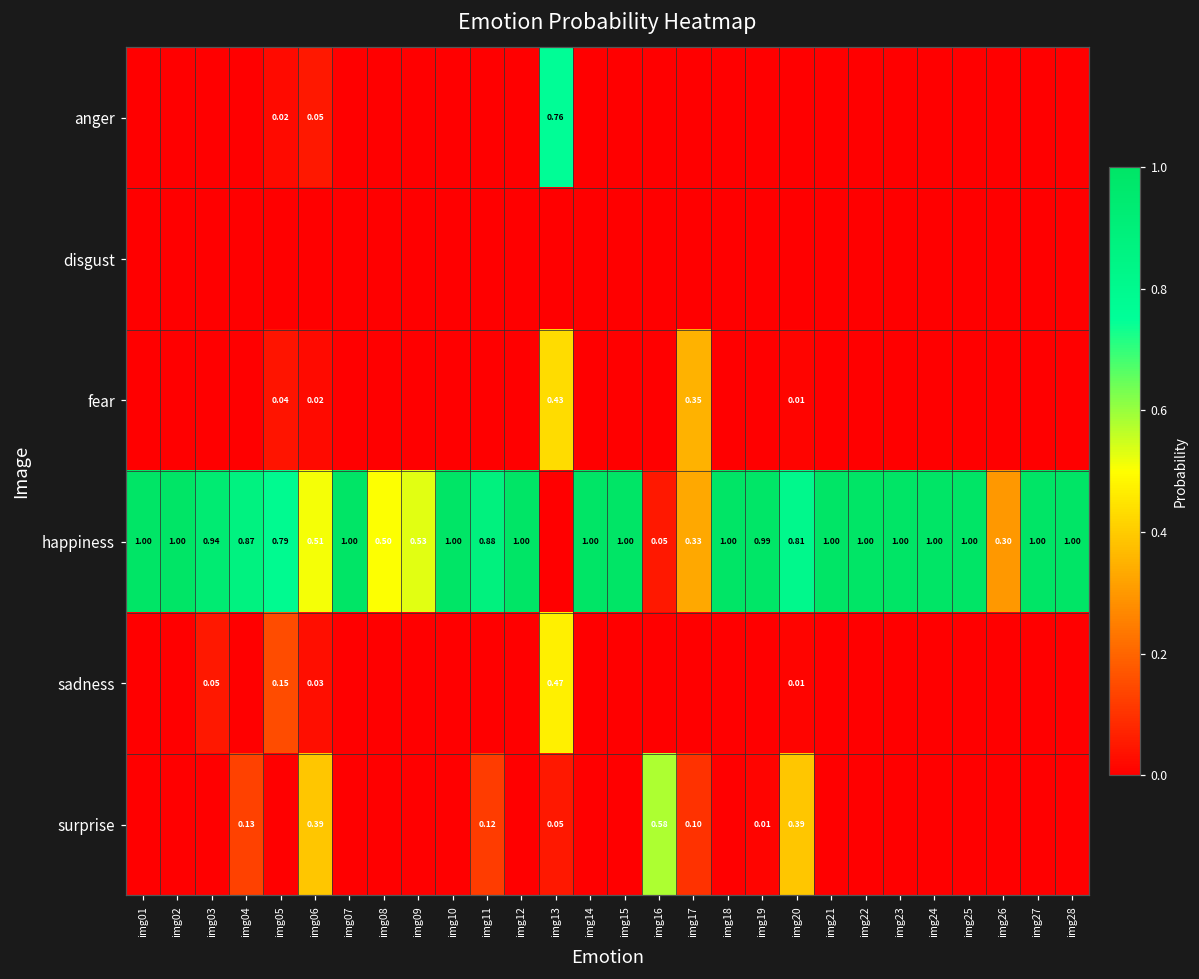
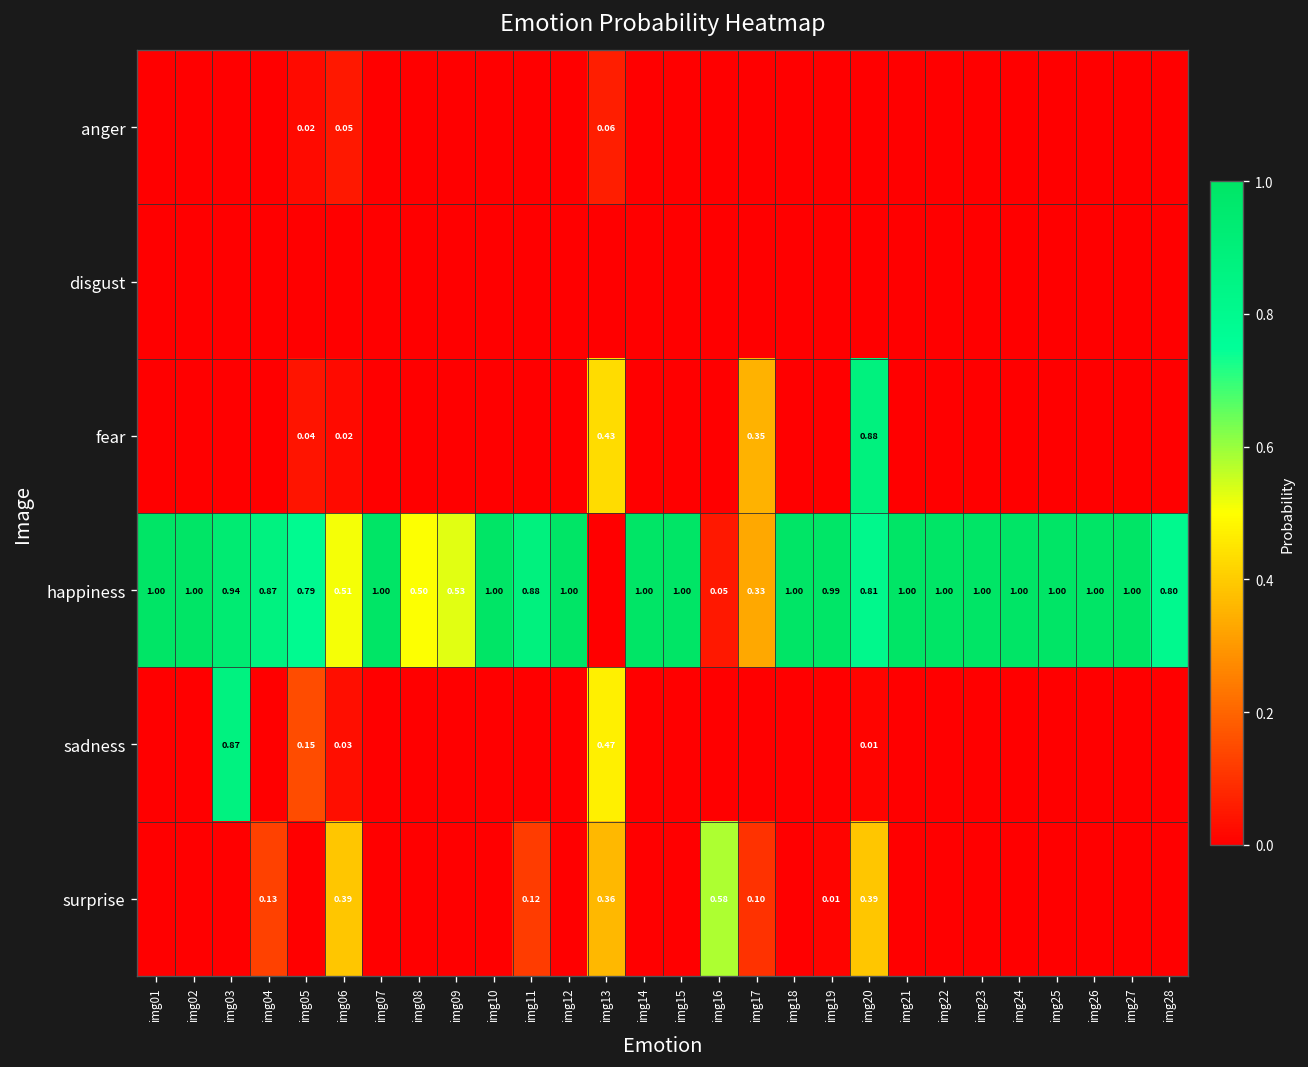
  {
    "anger": {
      "img05": 0.02,
      "img06": 0.05,
-     "img13": 0.76
+     "img13": 0.06
    },
    "fear": {
      "img05": 0.04,
      "img06": 0.02,
      "img13": 0.43,
      "img17": 0.35,
-     "img20": 0.01
+     "img20": 0.88
    },
    "happiness": {
      "img01": 1.00,
      "img02": 1.00,
      "img03": 0.94,
      "img04": 0.87,
      "img05": 0.79,
      "img06": 0.51,
      "img07": 1.00,
      "img08": 0.50,
      "img09": 0.53,
      "img10": 1.00,
      "img11": 0.88,
      "img12": 1.00,
      "img14": 1.00,
      "img15": 1.00,
      "img16": 0.05,
      "img17": 0.33,
      "img18": 1.00,
      "img19": 0.99,
      "img20": 0.81,
      "img21": 1.00,
      "img22": 1.00,
      "img23": 1.00,
      "img24": 1.00,
      "img25": 1.00,
-     "img26": 0.30,
+     "img26": 1.00,
      "img27": 1.00,
-     "img28": 1.00
+     "img28": 0.80
    },
    "sadness": {
-     "img03": 0.05,
+     "img03": 0.87,
      "img05": 0.15,
      "img06": 0.03,
      "img13": 0.47,
      "img20": 0.01
    },
    "surprise": {
      "img04": 0.13,
      "img06": 0.39,
      "img11": 0.12,
-     "img13": 0.05,
+     "img13": 0.36,
      "img16": 0.58,
      "img17": 0.10,
      "img19": 0.01,
      "img20": 0.39
    }
  }
